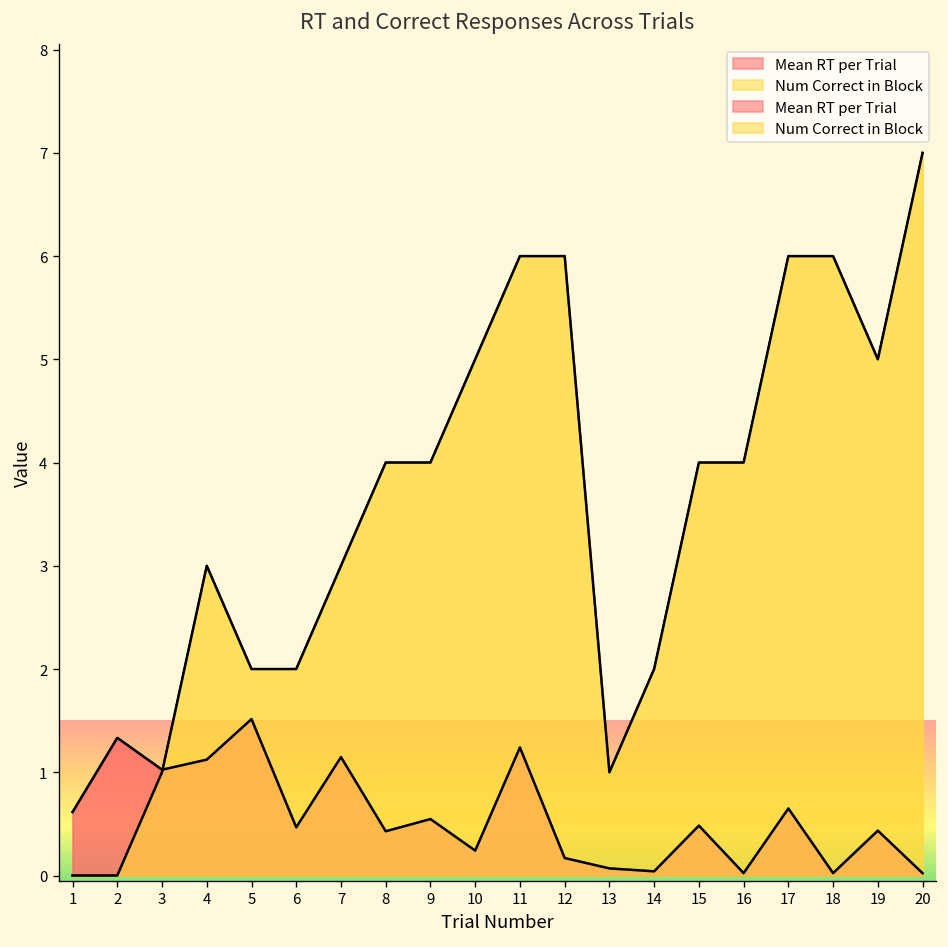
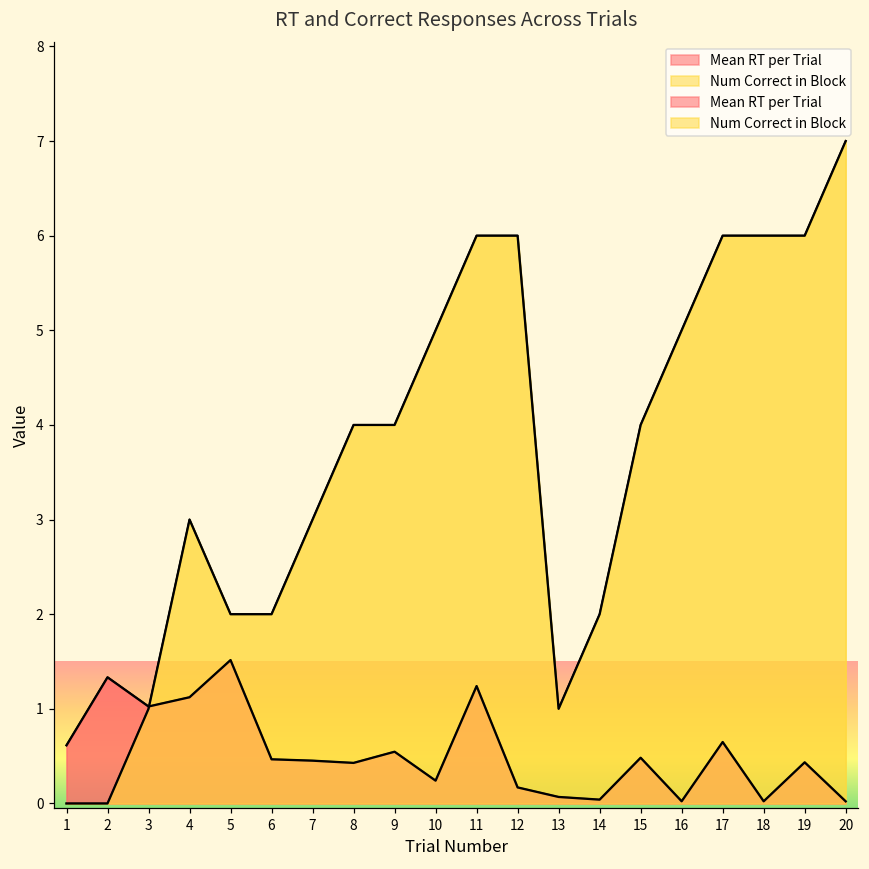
  {
    "Mean RT per Trial": {
      "1": 0.6,
      "2": 1.3,
      "4": 1.1,
      "5": 1.5,
      "6": 0.5,
-     "7": 1.1,
+     "7": 0.5,
      "8": 0.4,
      "9": 0.5,
      "10": 0.2,
      "11": 1.2,
      "12": 0.2,
      "13": 0.1,
      "14": 0.0,
      "15": 0.5,
      "16": 0.0,
      "17": 0.6,
      "18": 0.0,
      "19": 0.4,
      "20": 0.0
    },
    "Num Correct in Block": {
      "1": 0,
      "2": 0,
      "4": 3,
      "5": 2,
      "6": 2,
      "7": 3,
      "8": 4,
      "9": 4,
      "10": 5,
      "11": 6,
      "12": 6,
      "13": 1,
      "14": 2,
      "15": 4,
-     "16": 4,
+     "16": 5,
      "17": 6,
      "18": 6,
-     "19": 5,
+     "19": 6,
      "20": 7
    }
  }
